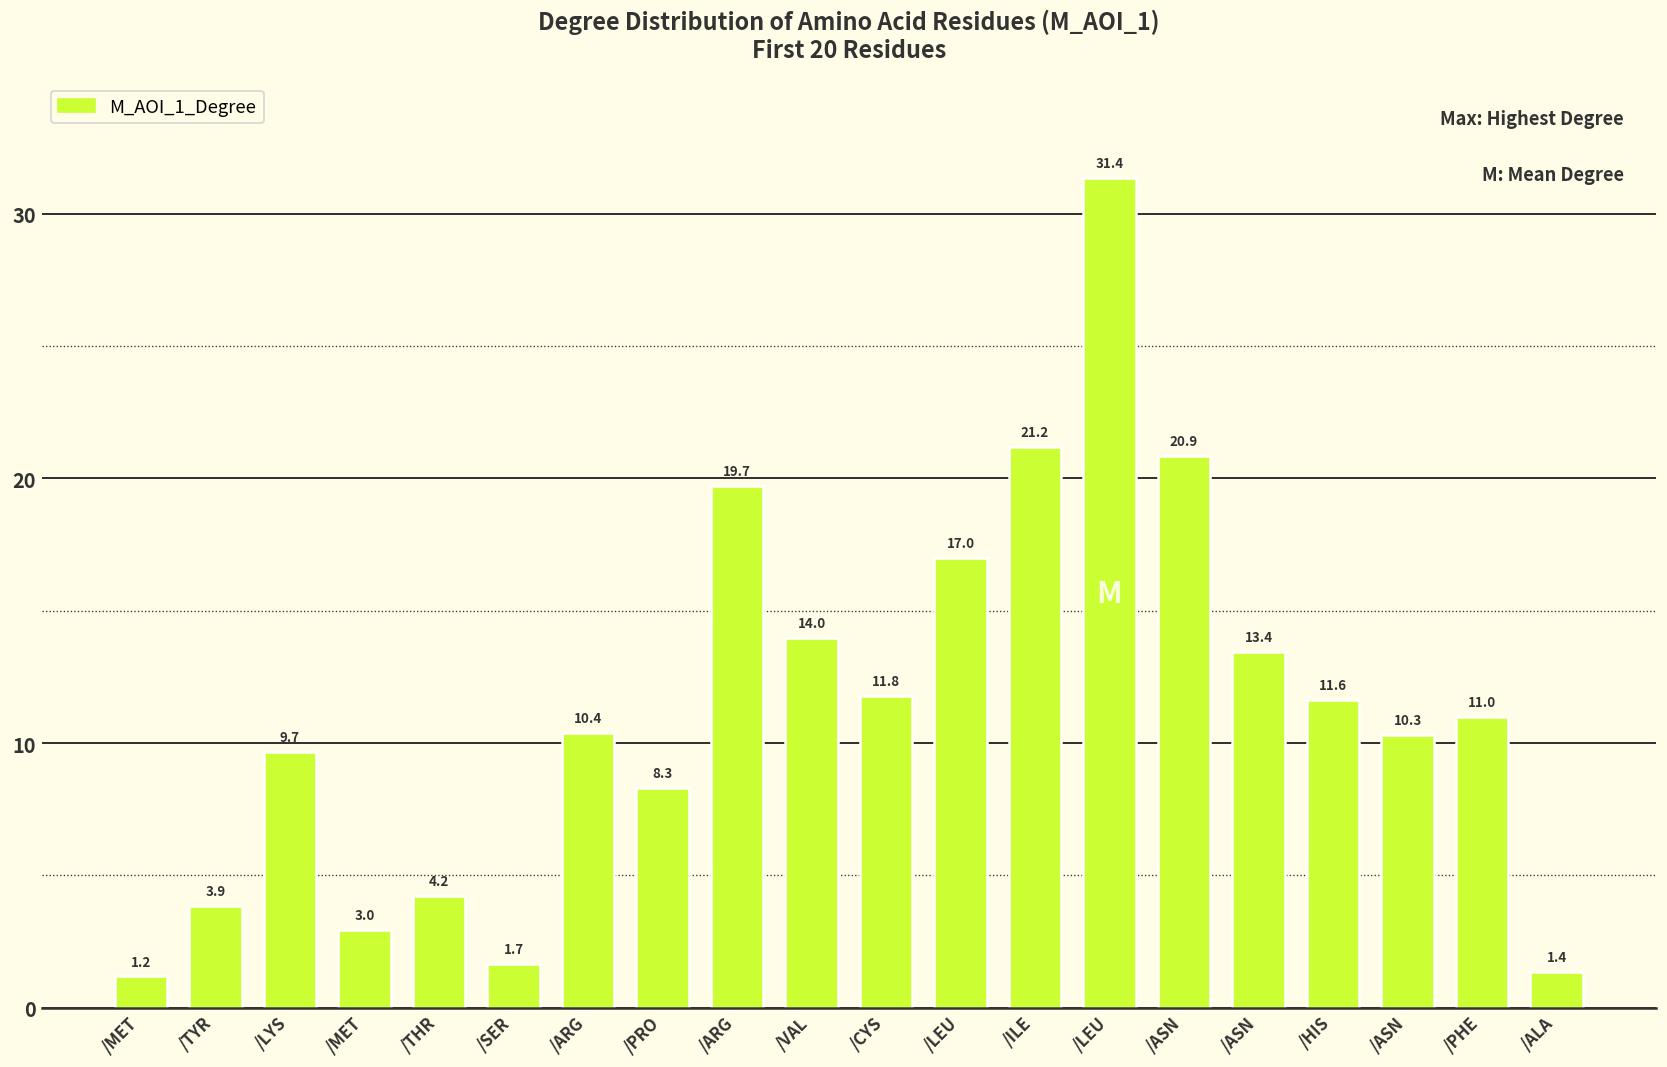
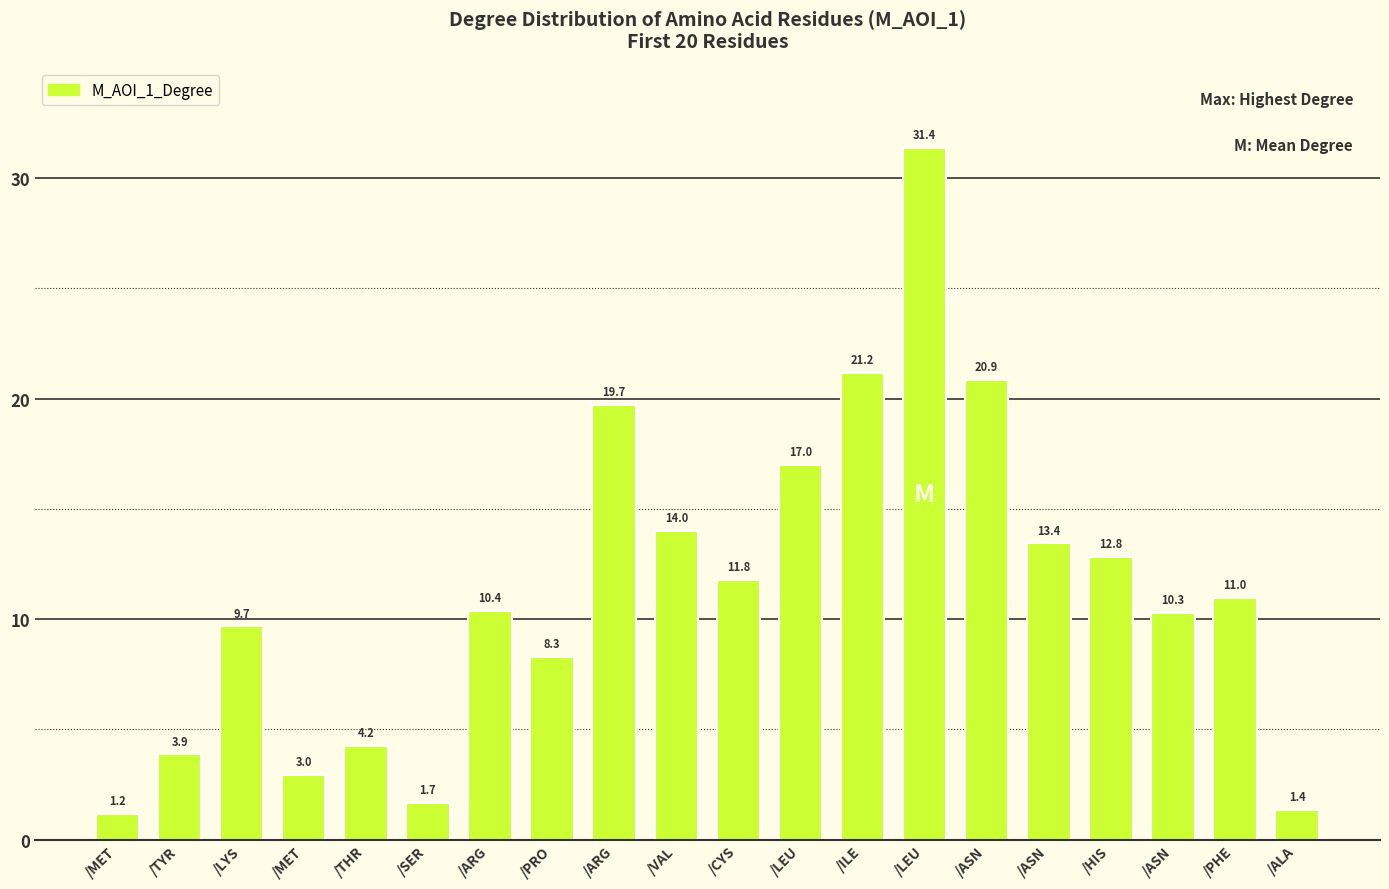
  {
    "/TYR": 3.9,
    "/LYS": 9.7,
    "/THR": 4.2,
    "/SER": 1.7,
    "/PRO": 8.3,
    "/VAL": 14.0,
    "/CYS": 11.8,
    "/ILE": 21.2,
-   "/HIS": 11.6,
+   "/HIS": 12.8,
    "/PHE": 11.0,
    "/ALA": 1.4
  }
